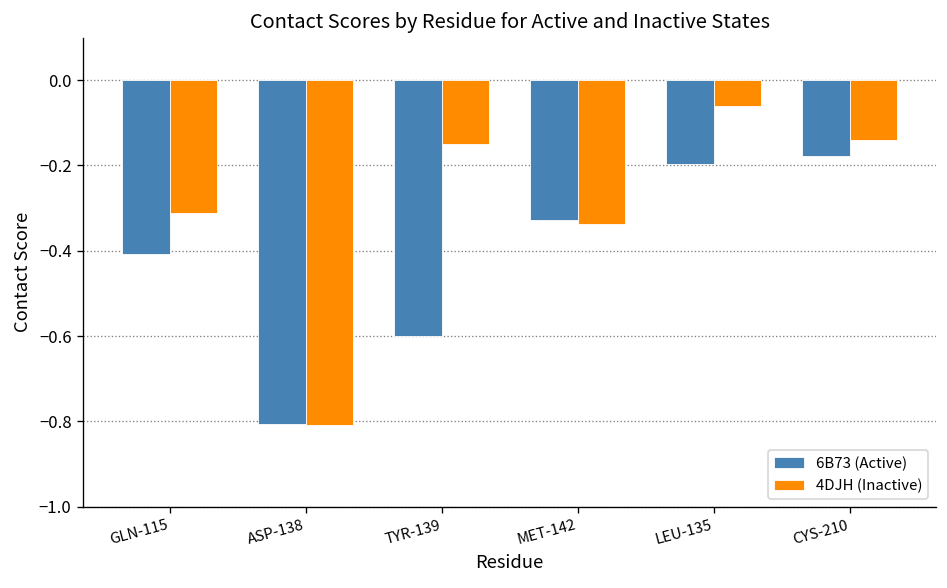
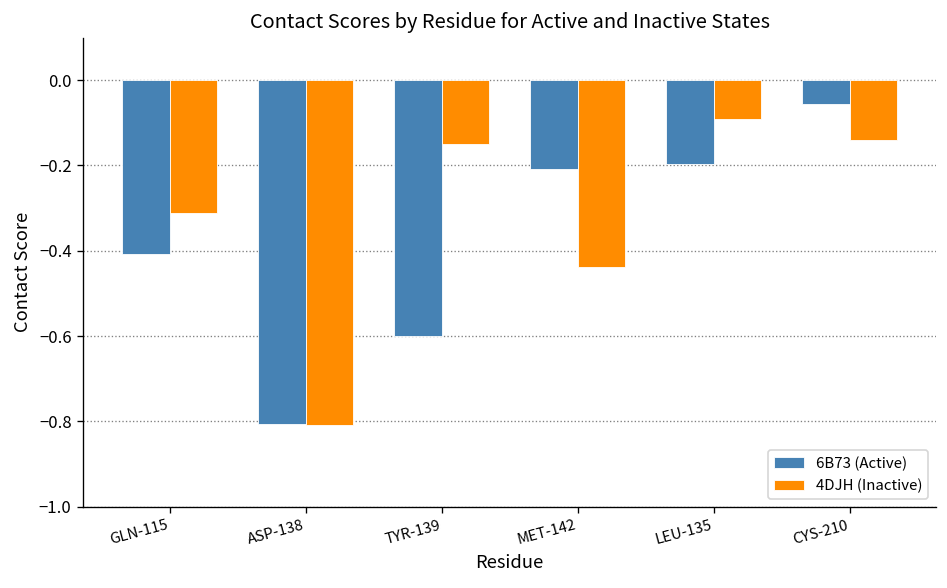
  {
    "6B73 (Active)": {
      "GLN-115": -0.41,
      "ASP-138": -0.81,
      "TYR-139": -0.60,
-     "MET-142": -0.33,
+     "MET-142": -0.21,
      "LEU-135": -0.20,
-     "CYS-210": -0.18
+     "CYS-210": -0.06
    },
    "4DJH (Inactive)": {
      "GLN-115": -0.31,
      "ASP-138": -0.81,
      "TYR-139": -0.15,
-     "MET-142": -0.34,
-     "LEU-135": -0.06,
+     "MET-142": -0.44,
+     "LEU-135": -0.09,
      "CYS-210": -0.14
    }
  }
